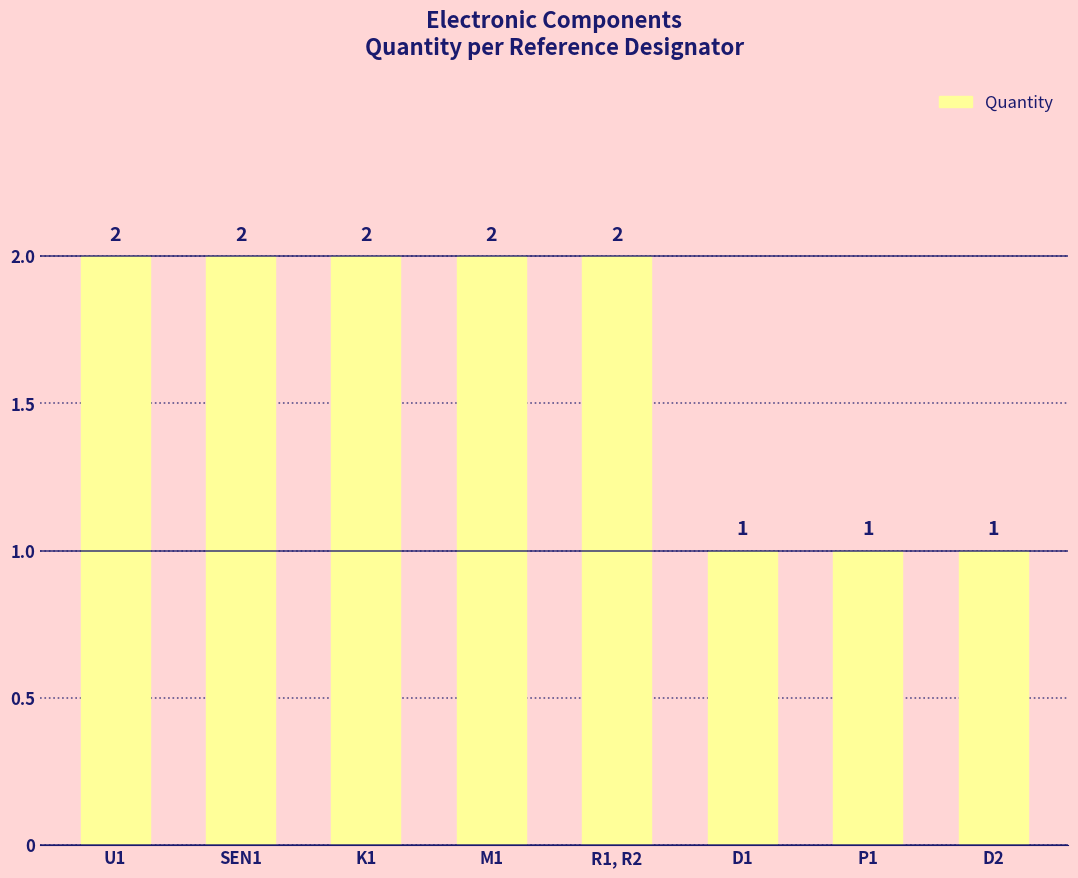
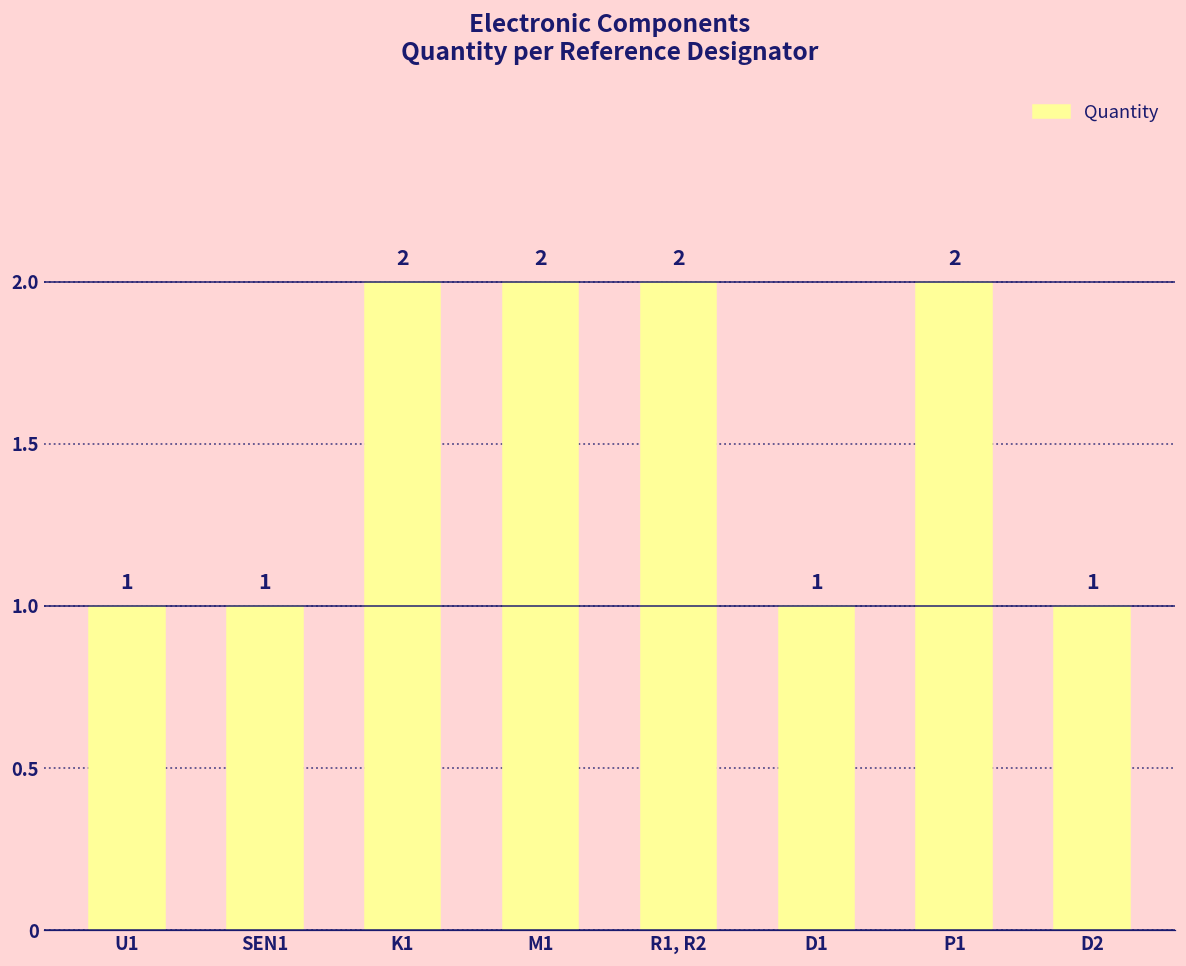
  {
-   "U1": 2,
-   "SEN1": 2,
+   "U1": 1,
+   "SEN1": 1,
    "K1": 2,
    "M1": 2,
    "R1, R2": 2,
    "D1": 1,
-   "P1": 1,
+   "P1": 2,
    "D2": 1
  }
